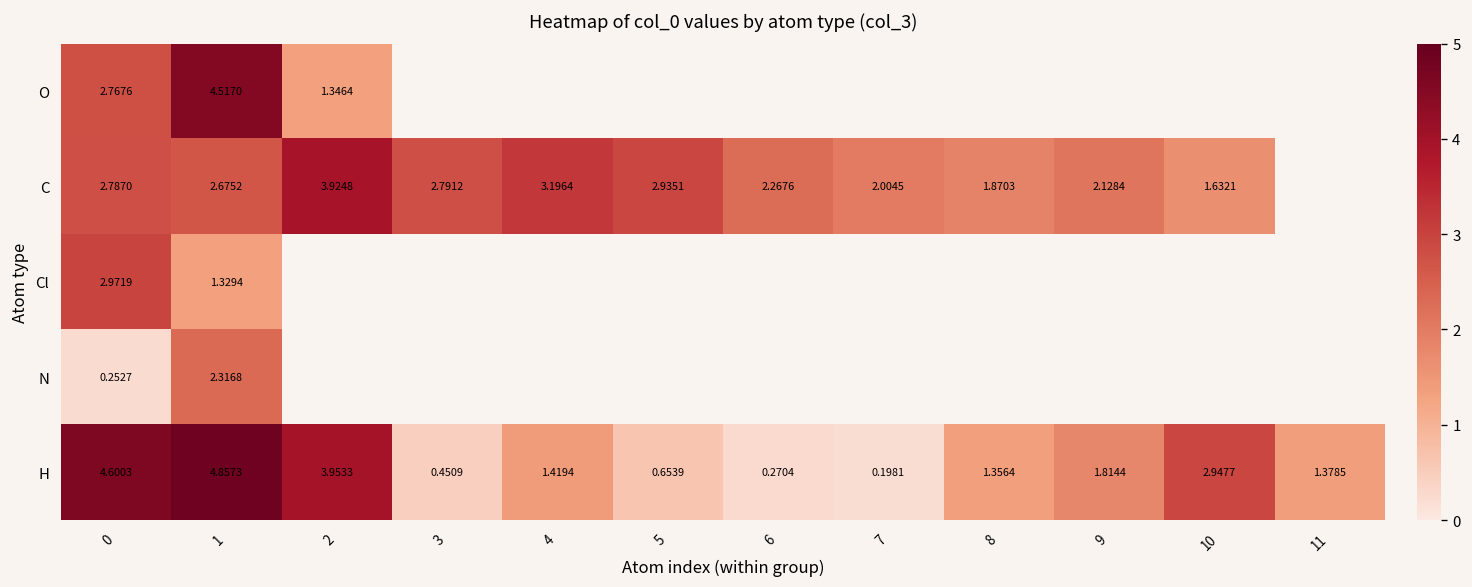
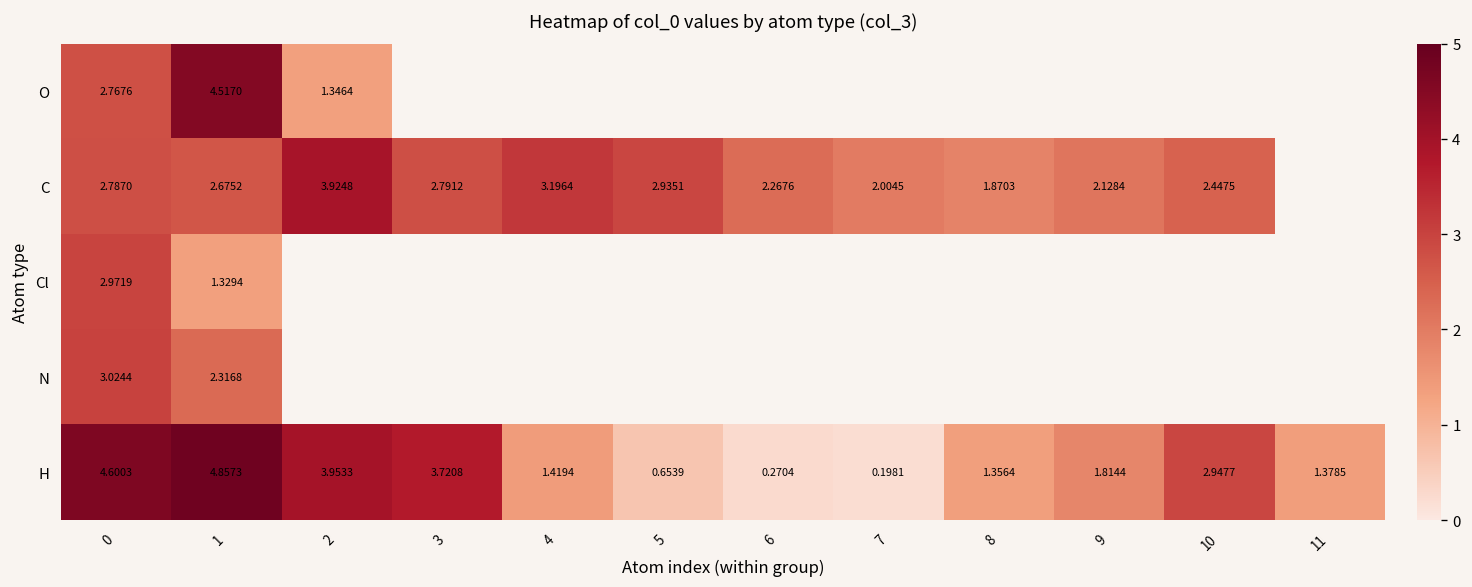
  {
    "O": {
      "0": 2.7676,
      "1": 4.5170,
      "2": 1.3464
    },
    "C": {
      "0": 2.7870,
      "1": 2.6752,
      "2": 3.9248,
      "3": 2.7912,
      "4": 3.1964,
      "5": 2.9351,
      "6": 2.2676,
      "7": 2.0045,
      "8": 1.8703,
      "9": 2.1284,
-     "10": 1.6321
+     "10": 2.4475
    },
    "Cl": {
      "0": 2.9719,
      "1": 1.3294
    },
    "N": {
-     "0": 0.2527,
+     "0": 3.0244,
      "1": 2.3168
    },
    "H": {
      "0": 4.6003,
      "1": 4.8573,
      "2": 3.9533,
-     "3": 0.4509,
+     "3": 3.7208,
      "4": 1.4194,
      "5": 0.6539,
      "6": 0.2704,
      "7": 0.1981,
      "8": 1.3564,
      "9": 1.8144,
      "10": 2.9477,
      "11": 1.3785
    }
  }
